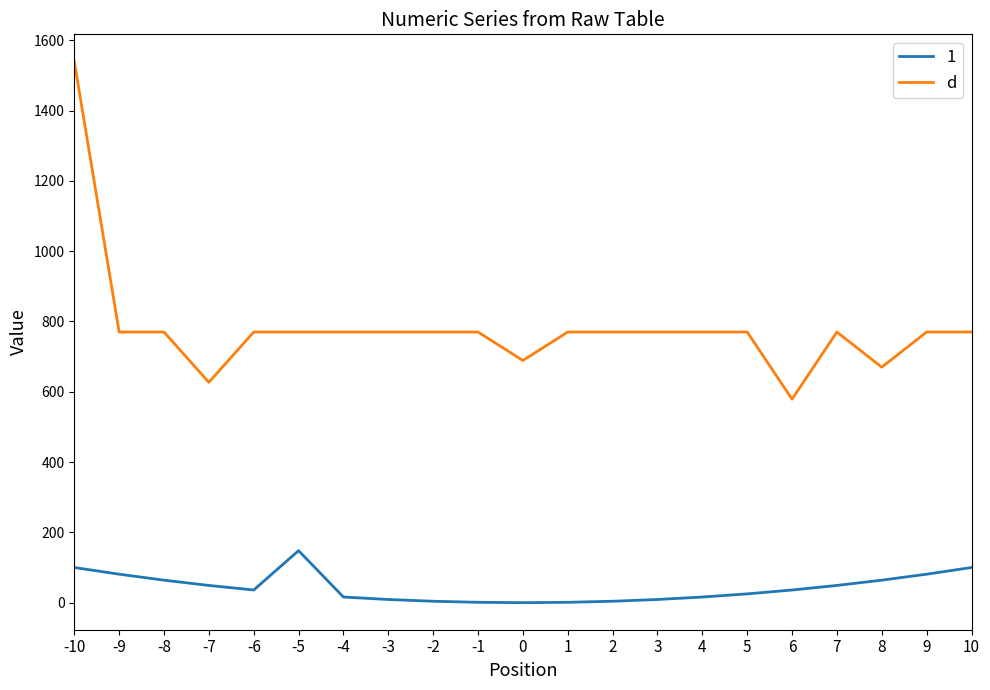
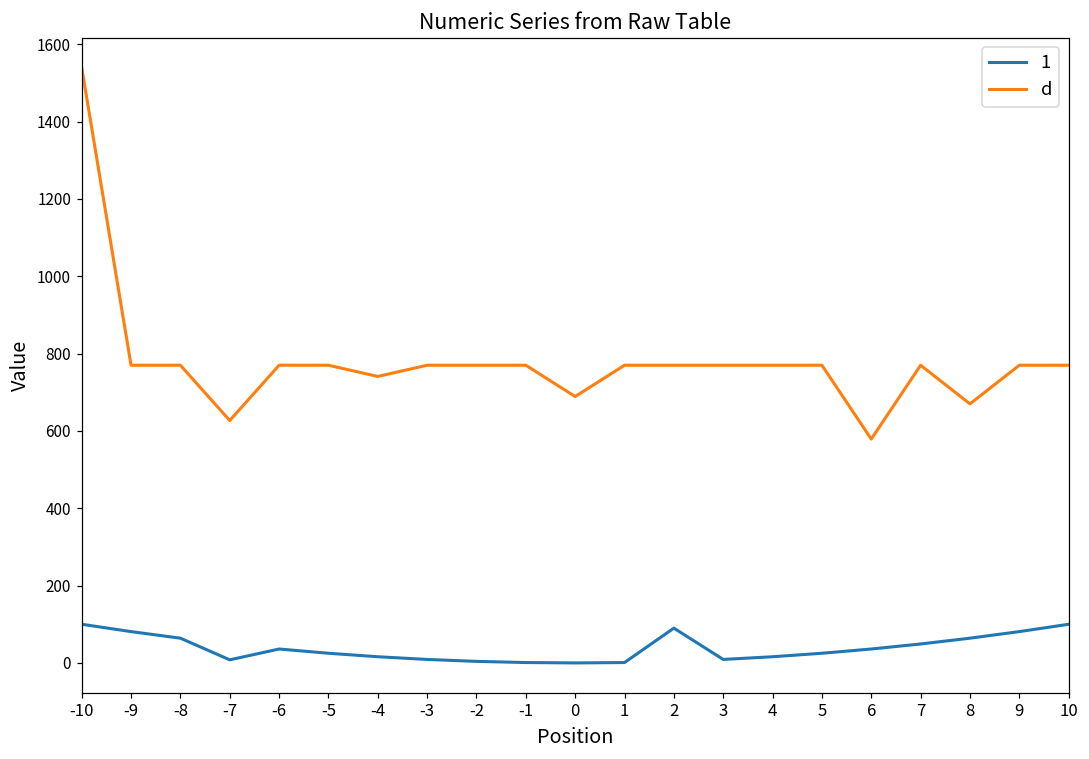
  {
    "1": {
      "-10": 100,
      "-9": 80,
      "-8": 60,
-     "-7": 50,
+     "-7": 10,
      "-6": 40,
-     "-5": 150,
+     "-5": 30,
      "-4": 20,
      "-3": 10,
      "-2": 0,
      "-1": 0,
      "0": 0,
      "1": 0,
-     "2": 0,
+     "2": 90,
      "3": 10,
      "4": 20,
      "5": 30,
      "6": 40,
      "7": 50,
      "8": 60,
      "9": 80,
      "10": 100
    },
    "d": {
      "-10": 1540,
      "-9": 770,
      "-8": 770,
      "-7": 630,
      "-6": 770,
      "-5": 770,
-     "-4": 770,
+     "-4": 740,
      "-3": 770,
      "-2": 770,
      "-1": 770,
      "0": 690,
      "1": 770,
      "2": 770,
      "3": 770,
      "4": 770,
      "5": 770,
      "6": 580,
      "7": 770,
      "8": 670,
      "9": 770,
      "10": 770
    }
  }
